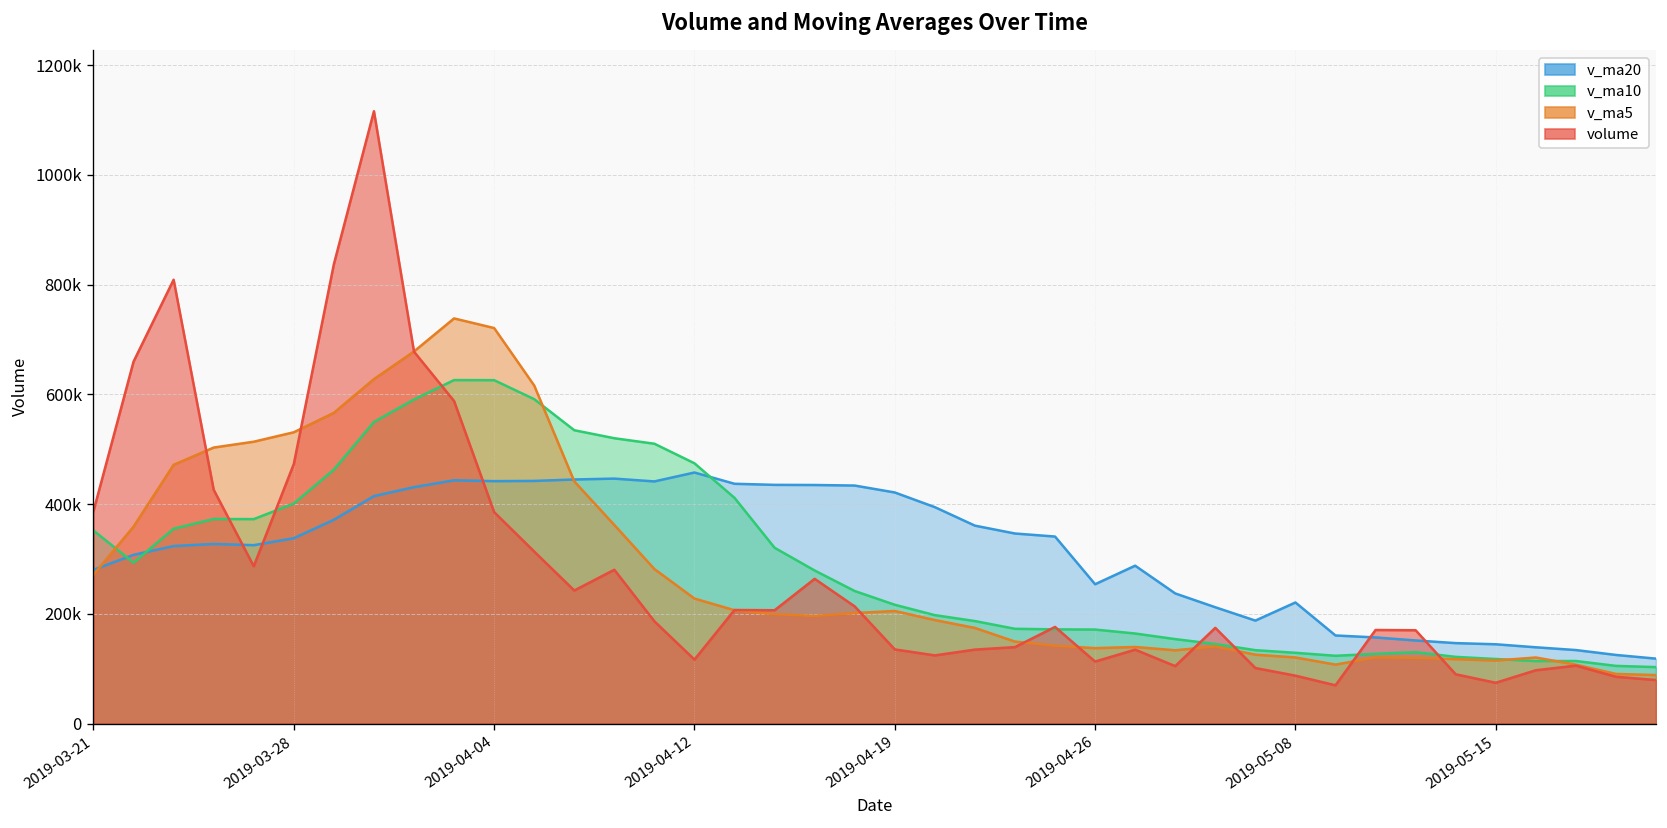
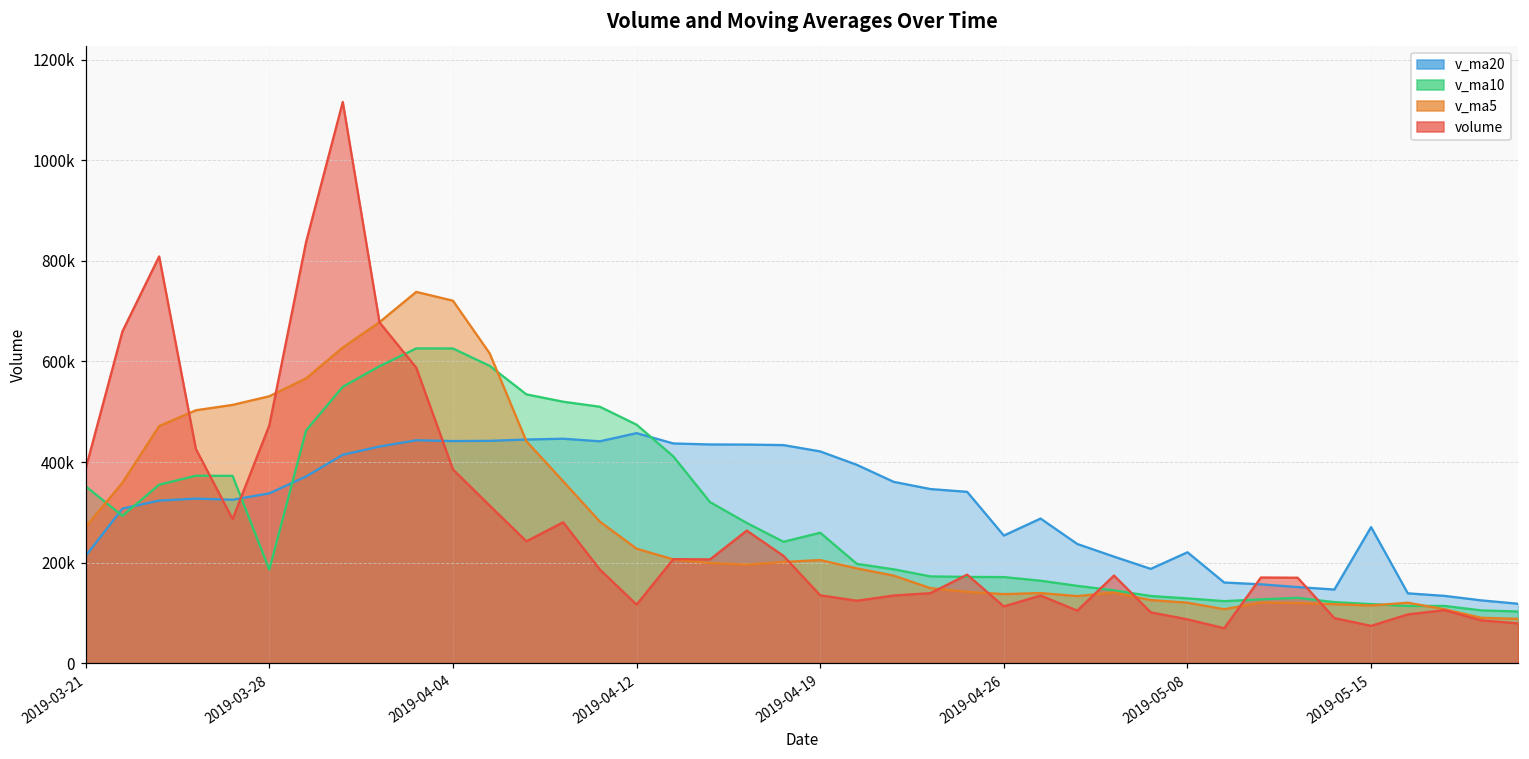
  {
    "v_ma20": {
-     "2019-03-21": 280000,
+     "2019-03-21": 210000,
      "2019-03-28": 340000,
      "2019-04-04": 440000,
      "2019-04-12": 460000,
      "2019-04-19": 420000,
      "2019-04-26": 250000,
      "2019-05-08": 220000,
-     "2019-05-15": 140000
+     "2019-05-15": 270000
    },
    "v_ma10": {
      "2019-03-21": 350000,
-     "2019-03-28": 400000,
+     "2019-03-28": 190000,
      "2019-04-04": 630000,
      "2019-04-12": 470000,
-     "2019-04-19": 220000,
+     "2019-04-19": 260000,
      "2019-04-26": 170000,
      "2019-05-08": 130000
    }
  }
